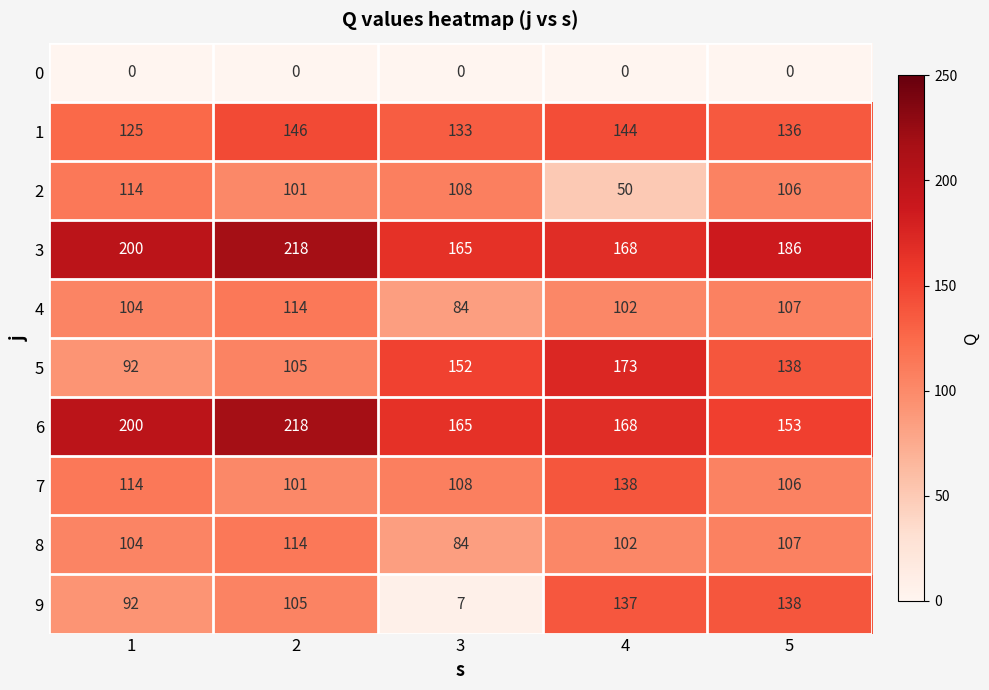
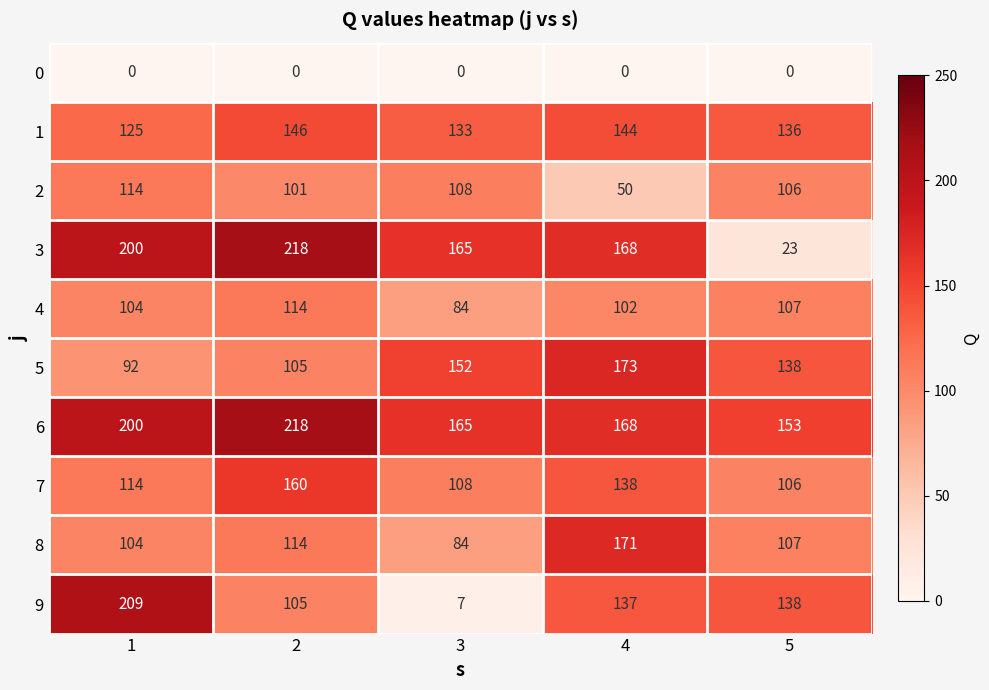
  {
    "0": {
      "1": 0,
      "2": 0,
      "3": 0,
      "4": 0,
      "5": 0
    },
    "1": {
      "1": 125,
      "2": 146,
      "3": 133,
      "4": 144,
      "5": 136
    },
    "2": {
      "1": 114,
      "2": 101,
      "3": 108,
      "4": 50,
      "5": 106
    },
    "3": {
      "1": 200,
      "2": 218,
      "3": 165,
      "4": 168,
-     "5": 186
+     "5": 23
    },
    "4": {
      "1": 104,
      "2": 114,
      "3": 84,
      "4": 102,
      "5": 107
    },
    "5": {
      "1": 92,
      "2": 105,
      "3": 152,
      "4": 173,
      "5": 138
    },
    "6": {
      "1": 200,
      "2": 218,
      "3": 165,
      "4": 168,
      "5": 153
    },
    "7": {
      "1": 114,
-     "2": 101,
+     "2": 160,
      "3": 108,
      "4": 138,
      "5": 106
    },
    "8": {
      "1": 104,
      "2": 114,
      "3": 84,
-     "4": 102,
+     "4": 171,
      "5": 107
    },
    "9": {
-     "1": 92,
+     "1": 209,
      "2": 105,
      "3": 7,
      "4": 137,
      "5": 138
    }
  }
